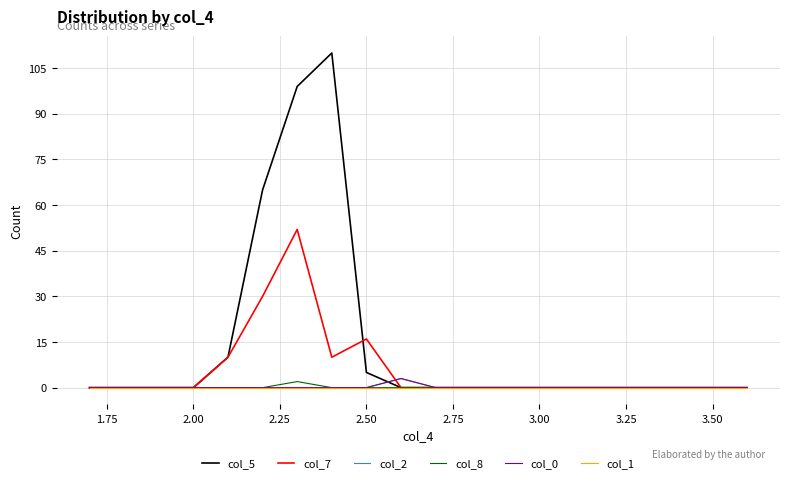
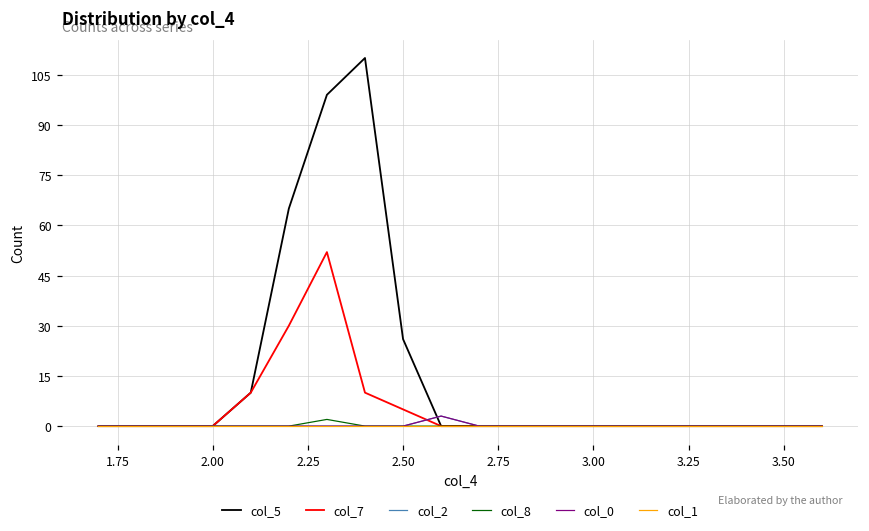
  {
    "col_5": {
-     "2.50": 5
+     "2.50": 26
    },
    "col_7": {
-     "2.50": 16
+     "2.50": 5
    }
  }
